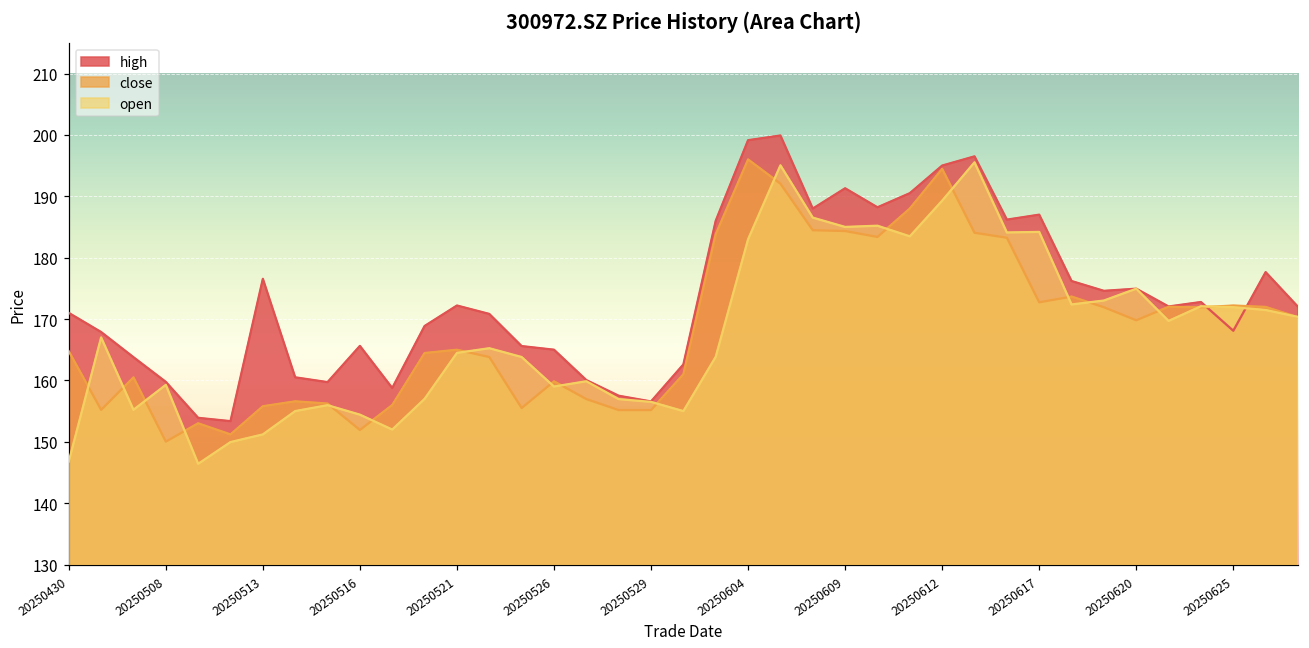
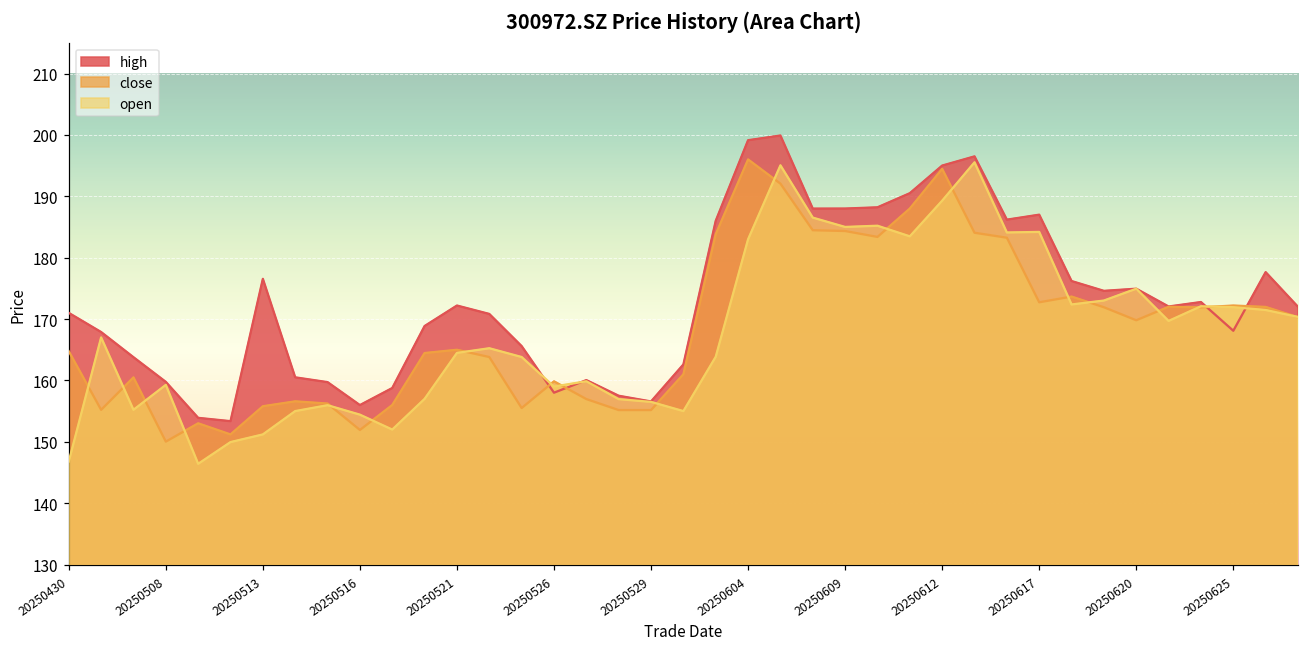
  {
    "high": {
      "20250430": 171,
      "20250508": 160,
      "20250513": 177,
-     "20250516": 166,
+     "20250516": 156,
      "20250521": 172,
-     "20250526": 165,
+     "20250526": 158,
      "20250604": 199,
-     "20250609": 191,
+     "20250609": 188,
      "20250612": 195,
      "20250617": 187,
      "20250625": 168
    }
  }
